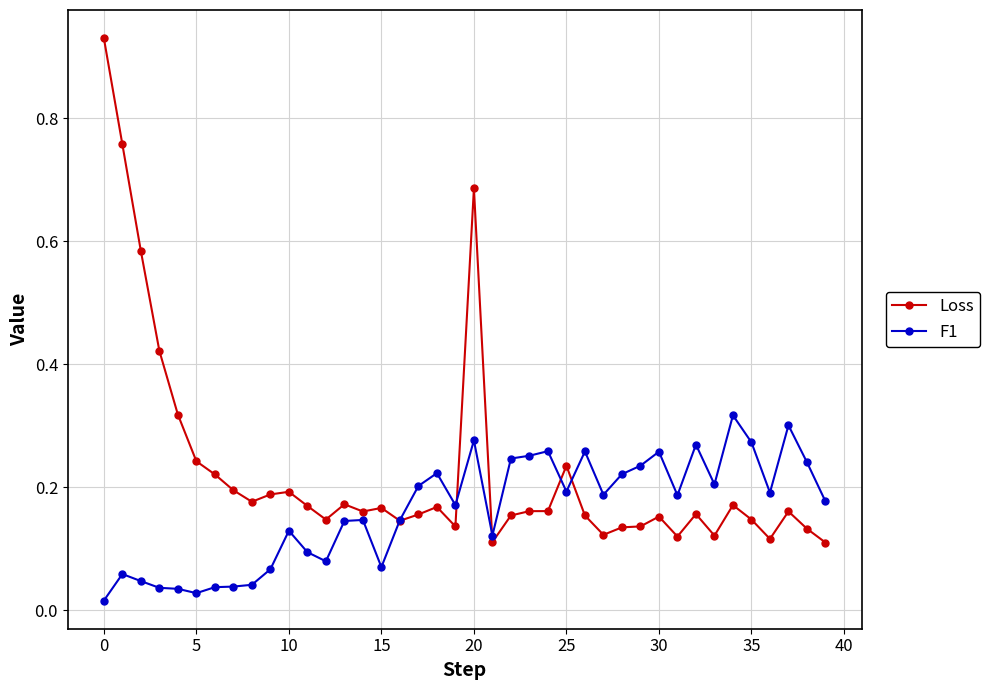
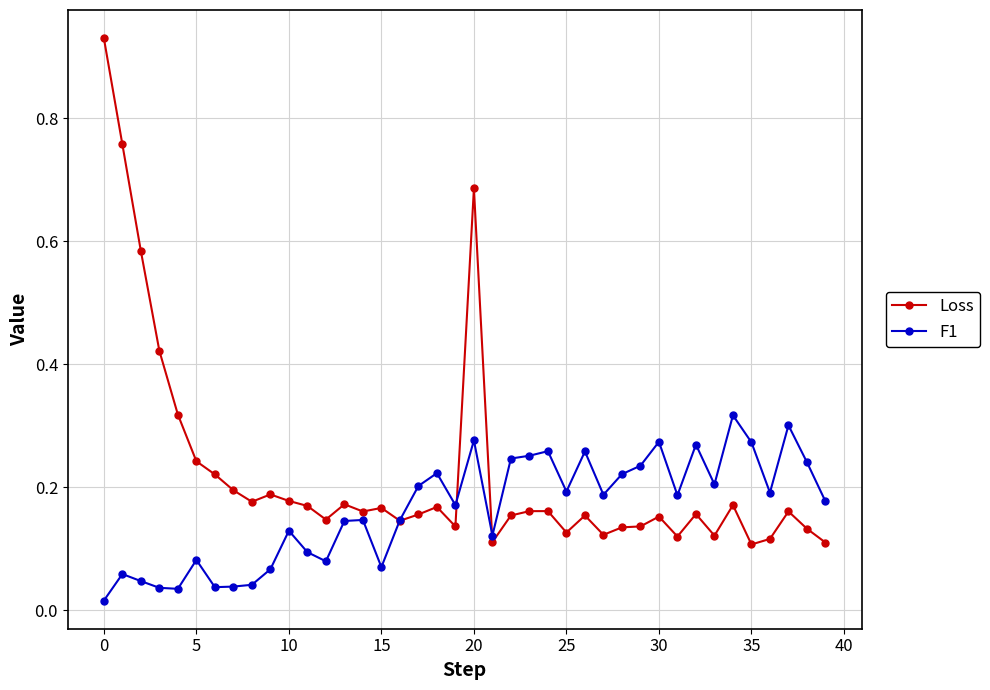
  {
    "Loss": {
      "0": 0.93,
      "5": 0.24,
-     "10": 0.19,
+     "10": 0.18,
      "15": 0.17,
      "20": 0.69,
-     "25": 0.24,
+     "25": 0.13,
      "30": 0.15,
-     "35": 0.15
+     "35": 0.11
    },
    "F1": {
      "0": 0.02,
-     "5": 0.03,
+     "5": 0.08,
      "10": 0.13,
      "15": 0.07,
      "20": 0.28,
      "25": 0.19,
-     "30": 0.26,
+     "30": 0.27,
      "35": 0.27
    }
  }
